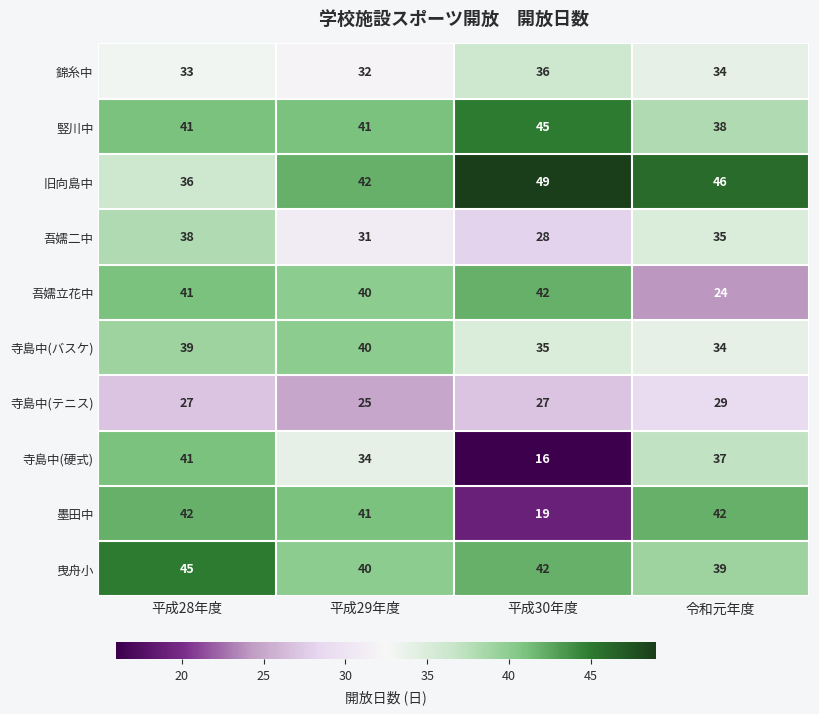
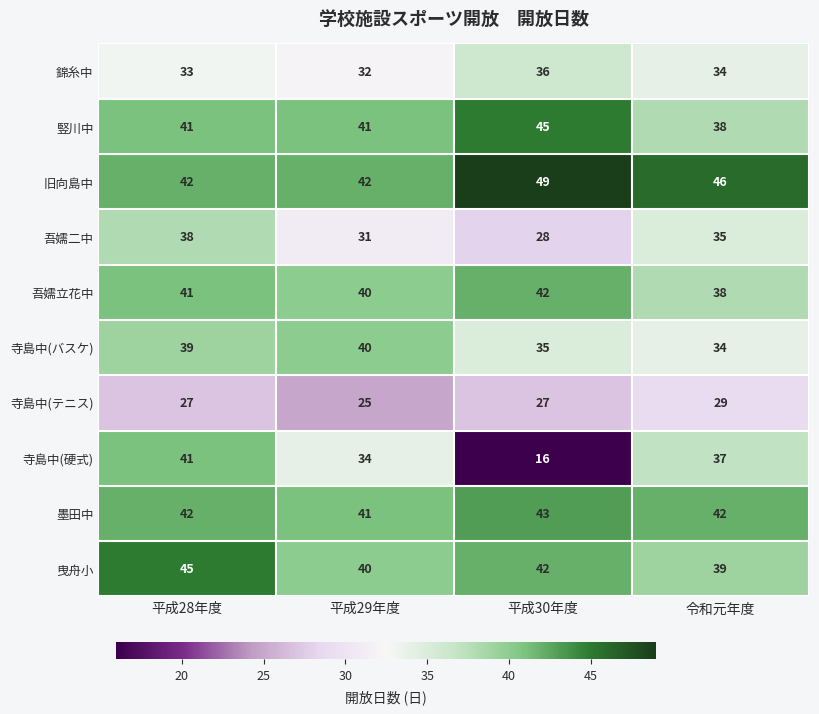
  {
    "錦糸中": {
      "平成28年度": 33,
      "平成29年度": 32,
      "平成30年度": 36,
      "令和元年度": 34
    },
    "竪川中": {
      "平成28年度": 41,
      "平成29年度": 41,
      "平成30年度": 45,
      "令和元年度": 38
    },
    "旧向島中": {
-     "平成28年度": 36,
+     "平成28年度": 42,
      "平成29年度": 42,
      "平成30年度": 49,
      "令和元年度": 46
    },
    "吾嬬二中": {
      "平成28年度": 38,
      "平成29年度": 31,
      "平成30年度": 28,
      "令和元年度": 35
    },
    "吾嬬立花中": {
      "平成28年度": 41,
      "平成29年度": 40,
      "平成30年度": 42,
-     "令和元年度": 24
+     "令和元年度": 38
    },
    "寺島中(バスケ)": {
      "平成28年度": 39,
      "平成29年度": 40,
      "平成30年度": 35,
      "令和元年度": 34
    },
    "寺島中(テニス)": {
      "平成28年度": 27,
      "平成29年度": 25,
      "平成30年度": 27,
      "令和元年度": 29
    },
    "寺島中(硬式)": {
      "平成28年度": 41,
      "平成29年度": 34,
      "平成30年度": 16,
      "令和元年度": 37
    },
    "墨田中": {
      "平成28年度": 42,
      "平成29年度": 41,
-     "平成30年度": 19,
+     "平成30年度": 43,
      "令和元年度": 42
    },
    "曳舟小": {
      "平成28年度": 45,
      "平成29年度": 40,
      "平成30年度": 42,
      "令和元年度": 39
    }
  }
